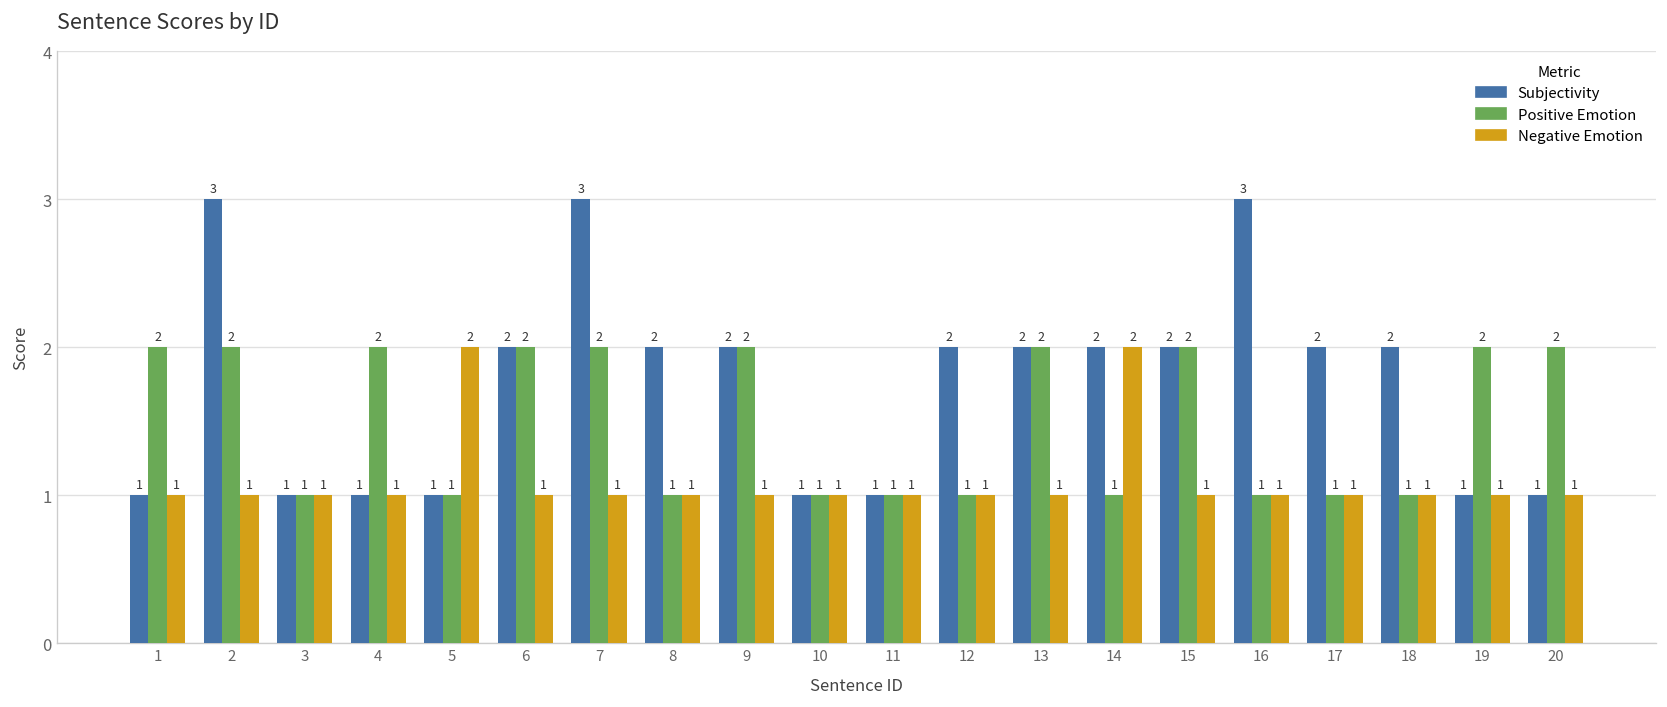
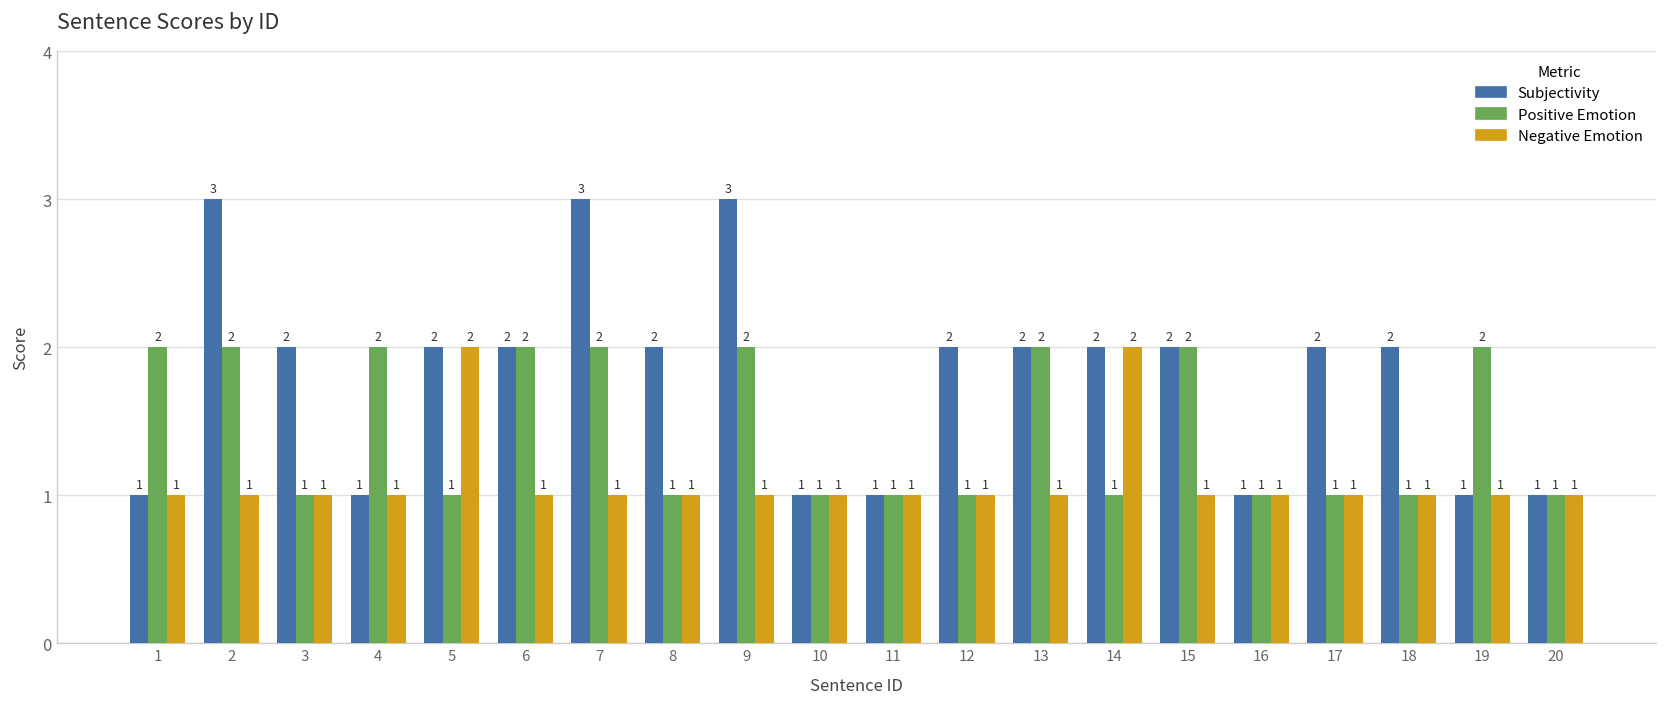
  {
    "Subjectivity": {
      "1": 1,
      "2": 3,
-     "3": 1,
+     "3": 2,
      "4": 1,
-     "5": 1,
+     "5": 2,
      "6": 2,
      "7": 3,
      "8": 2,
-     "9": 2,
+     "9": 3,
      "10": 1,
      "11": 1,
      "12": 2,
      "13": 2,
      "14": 2,
      "15": 2,
-     "16": 3,
+     "16": 1,
      "17": 2,
      "18": 2,
      "19": 1,
      "20": 1
    },
    "Positive Emotion": {
      "1": 2,
      "2": 2,
      "3": 1,
      "4": 2,
      "5": 1,
      "6": 2,
      "7": 2,
      "8": 1,
      "9": 2,
      "10": 1,
      "11": 1,
      "12": 1,
      "13": 2,
      "14": 1,
      "15": 2,
      "16": 1,
      "17": 1,
      "18": 1,
      "19": 2,
-     "20": 2
+     "20": 1
    },
    "Negative Emotion": {
      "1": 1,
      "2": 1,
      "3": 1,
      "4": 1,
      "5": 2,
      "6": 1,
      "7": 1,
      "8": 1,
      "9": 1,
      "10": 1,
      "11": 1,
      "12": 1,
      "13": 1,
      "14": 2,
      "15": 1,
      "16": 1,
      "17": 1,
      "18": 1,
      "19": 1,
      "20": 1
    }
  }
